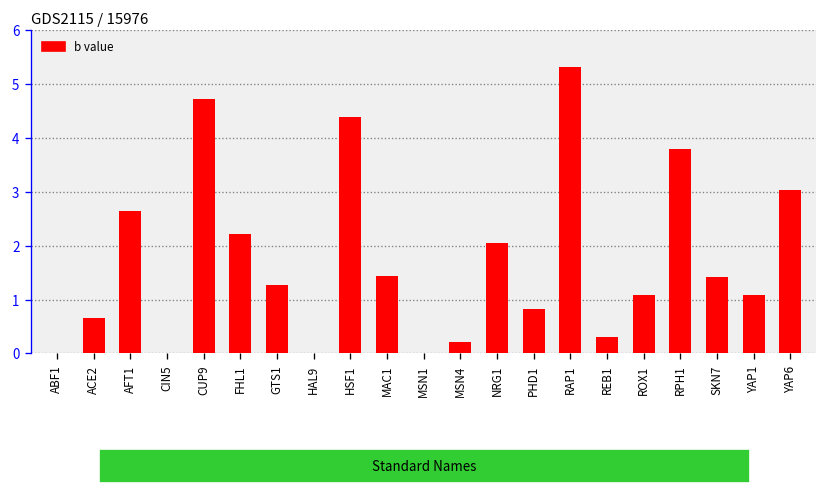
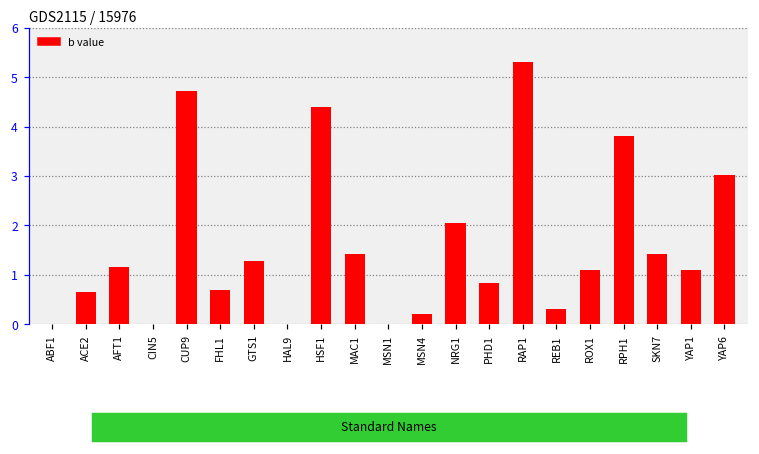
  {
    "ABF1": 0.0,
    "ACE2": 0.7,
-   "AFT1": 2.6,
+   "AFT1": 1.2,
    "CIN5": 0.0,
    "CUP9": 4.7,
-   "FHL1": 2.2,
+   "FHL1": 0.7,
    "GTS1": 1.3,
    "HAL9": 0.0,
    "HSF1": 4.4,
    "MAC1": 1.4,
    "MSN1": 0.0,
    "MSN4": 0.2,
    "NRG1": 2.1,
    "PHD1": 0.8,
    "RAP1": 5.3,
    "REB1": 0.3,
    "ROX1": 1.1,
    "RPH1": 3.8,
    "SKN7": 1.4,
    "YAP1": 1.1,
    "YAP6": 3.0
  }
